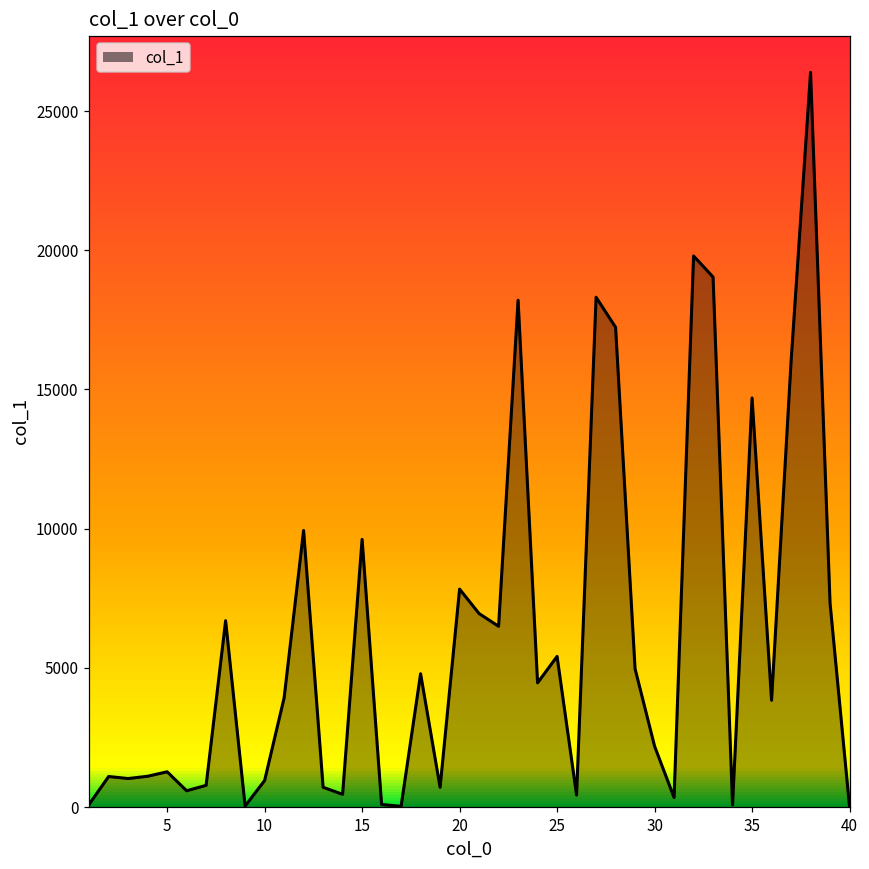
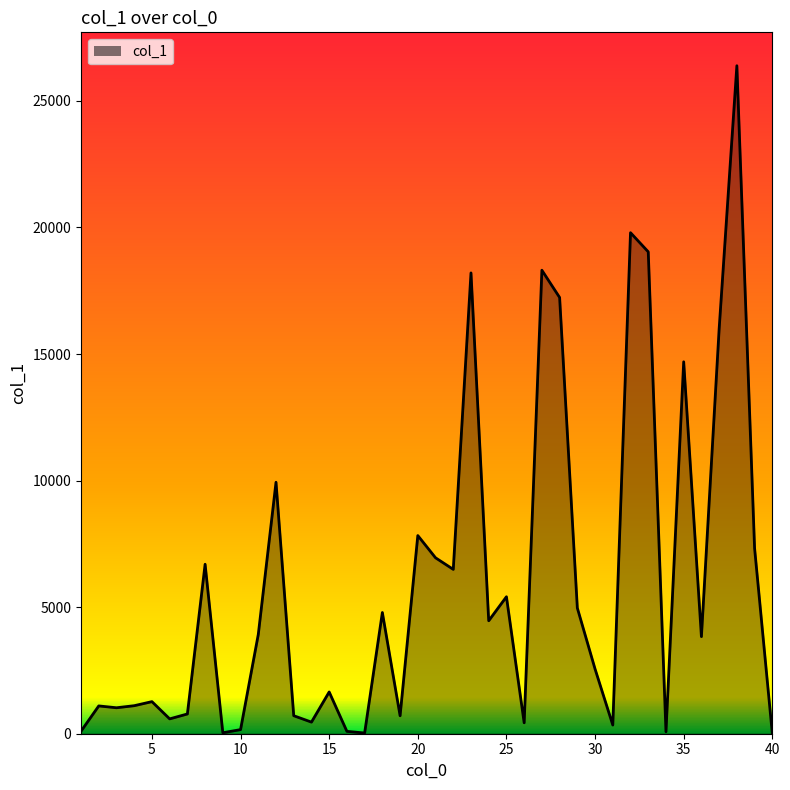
  {
    "5": 1300,
-   "10": 1000,
-   "15": 9600,
+   "10": 200,
+   "15": 1600,
    "20": 7800,
    "25": 5400,
-   "30": 2200,
+   "30": 2600,
    "35": 14700,
    "40": 0
  }
